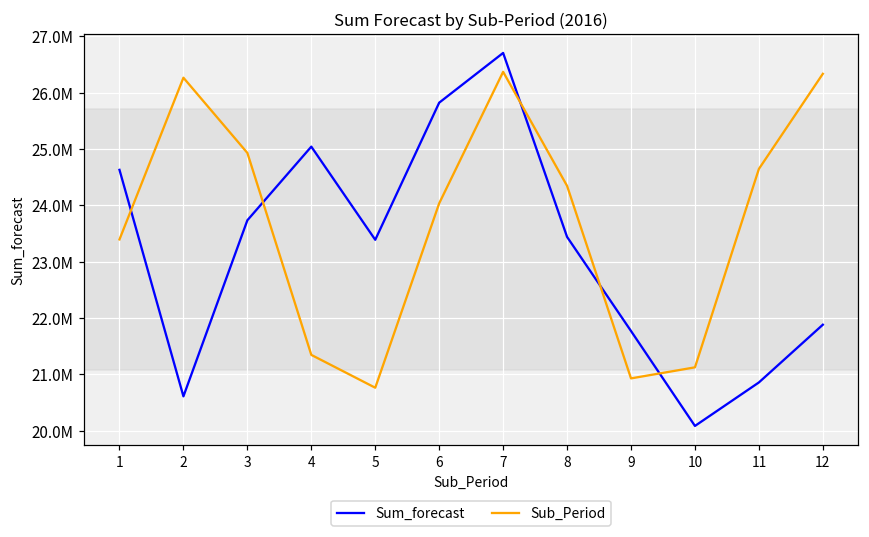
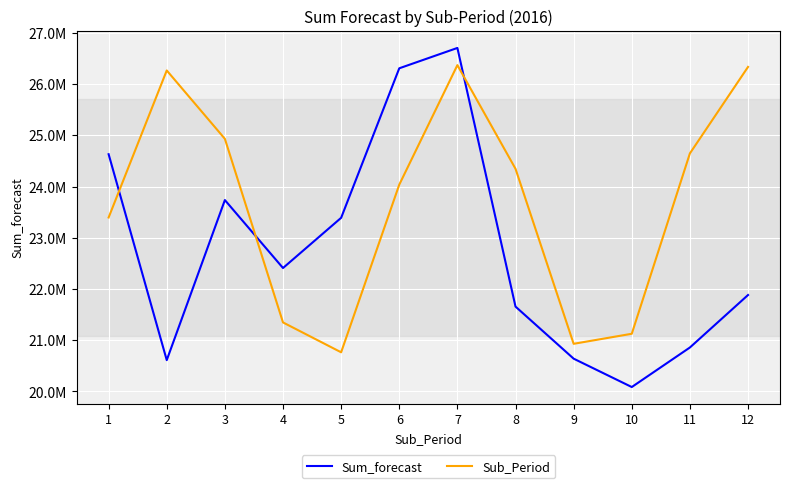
  {
    "Sum_forecast": {
      "1": 24600000,
      "2": 20600000,
      "3": 23700000,
-     "4": 25000000,
+     "4": 22400000,
      "5": 23400000,
-     "6": 25800000,
+     "6": 26300000,
      "7": 26700000,
-     "8": 23400000,
-     "9": 21800000,
+     "8": 21700000,
+     "9": 20600000,
      "10": 20100000,
      "11": 20900000,
      "12": 21900000
    },
    "Sub_Period": {
      "1": 23400000,
      "2": 26300000,
      "3": 24900000,
      "4": 21300000,
      "5": 20800000,
      "6": 24000000,
      "7": 26400000,
      "8": 24300000,
      "9": 20900000,
      "10": 21100000,
      "11": 24600000,
      "12": 26300000
    }
  }
